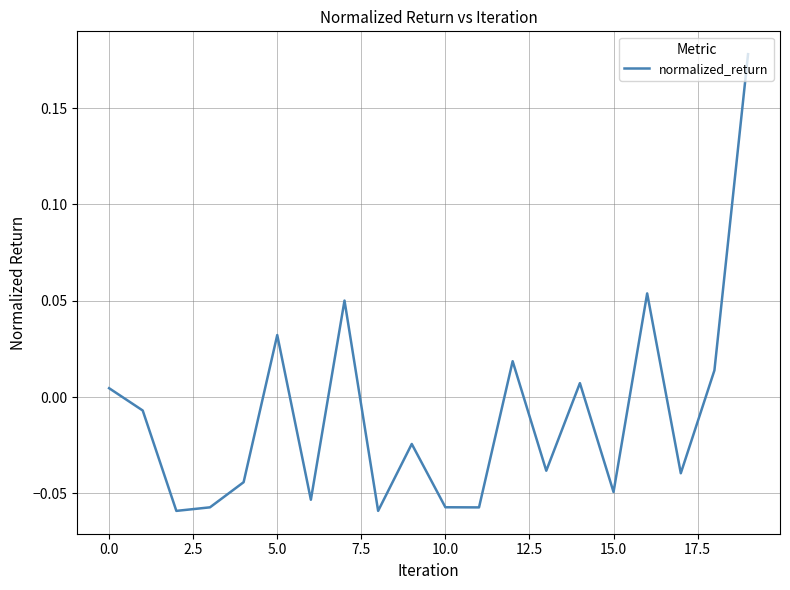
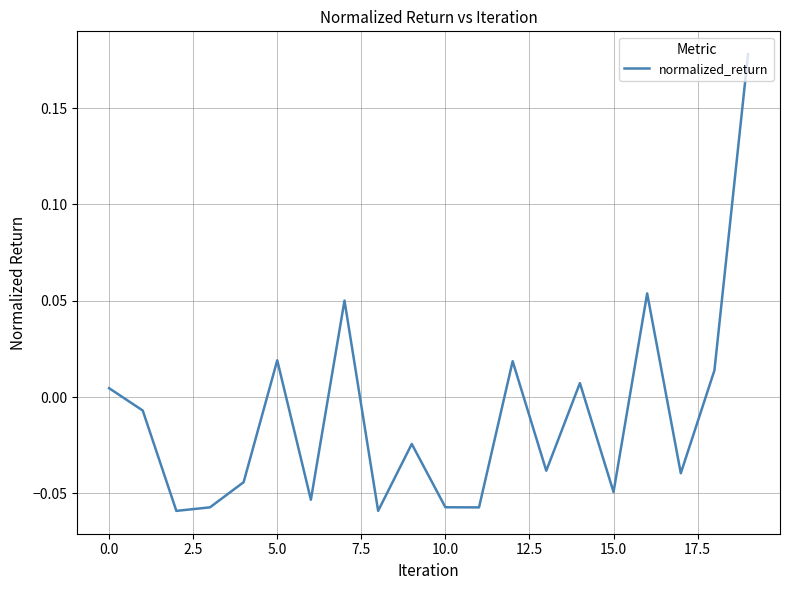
  {
    "0.0": 0.005,
-   "5.0": 0.032,
+   "5.0": 0.019,
    "10.0": -0.057,
    "15.0": -0.049
  }
